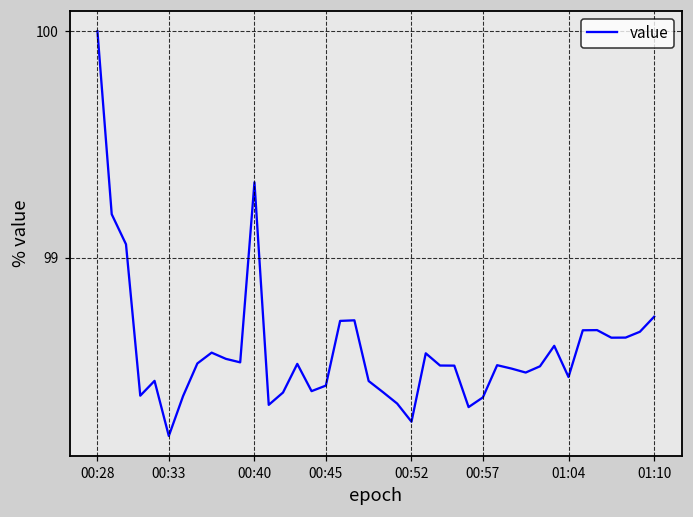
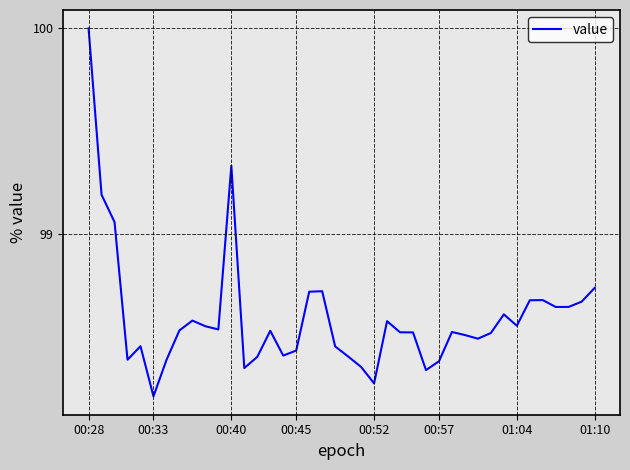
  {
    "00:28": 100.00,
    "00:33": 98.21,
    "00:40": 99.33,
    "00:45": 98.44,
    "00:52": 98.28,
    "00:57": 98.38,
-   "01:04": 98.47,
+   "01:04": 98.56,
    "01:10": 98.74
  }
